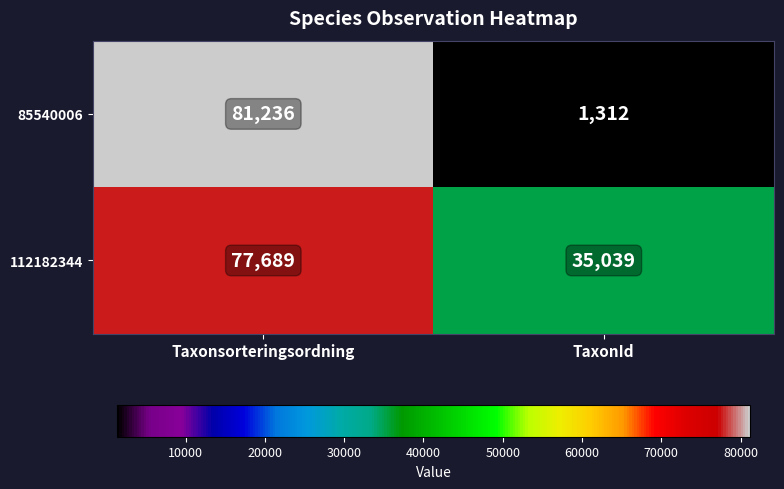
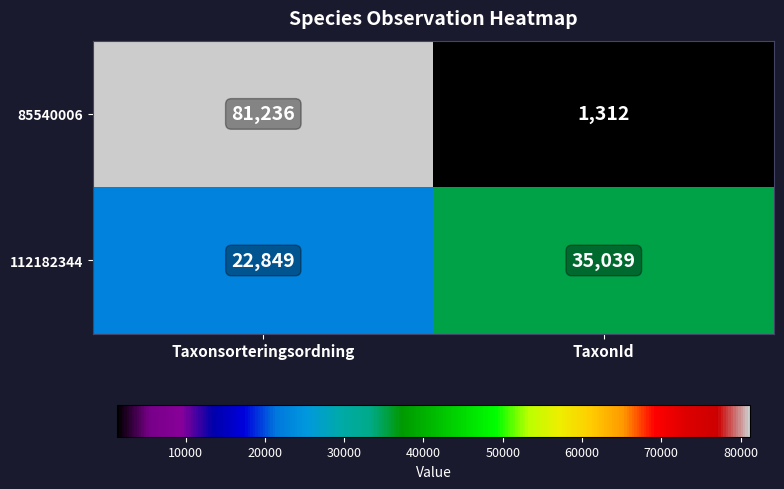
  {
    "112182344": {
-     "Taxonsorteringsordning": "77,689"
+     "Taxonsorteringsordning": "22,849"
    }
  }
